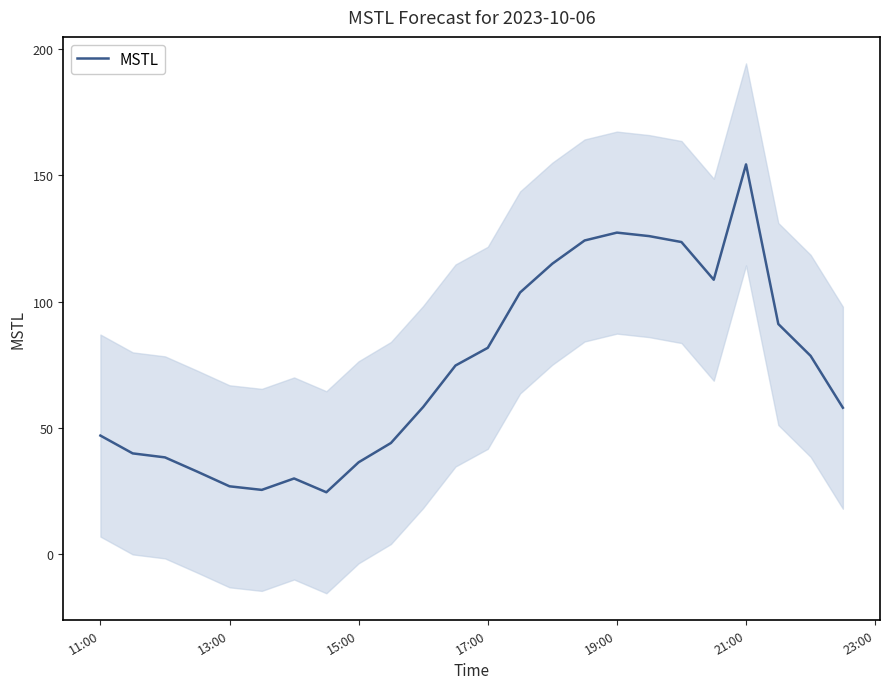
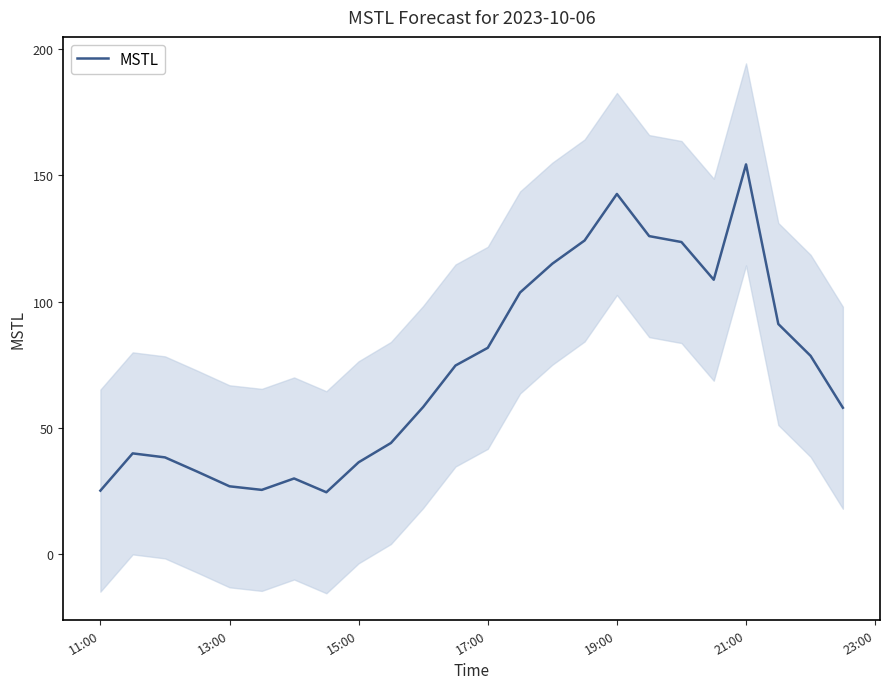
  {
    "MSTL": {
-     "11:00": 47,
+     "11:00": 25,
      "13:00": 27,
      "15:00": 36,
      "17:00": 82,
-     "19:00": 127,
+     "19:00": 143,
      "21:00": 154
    }
  }
